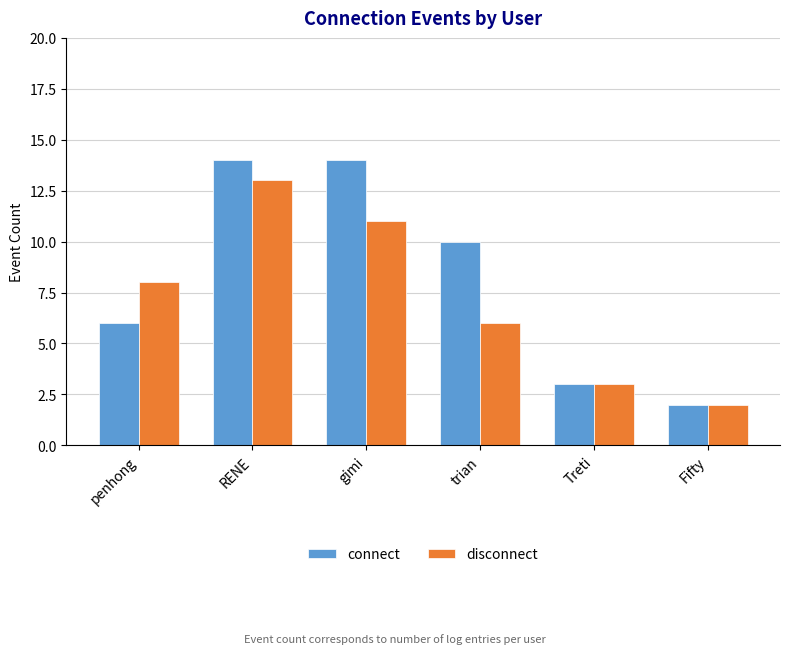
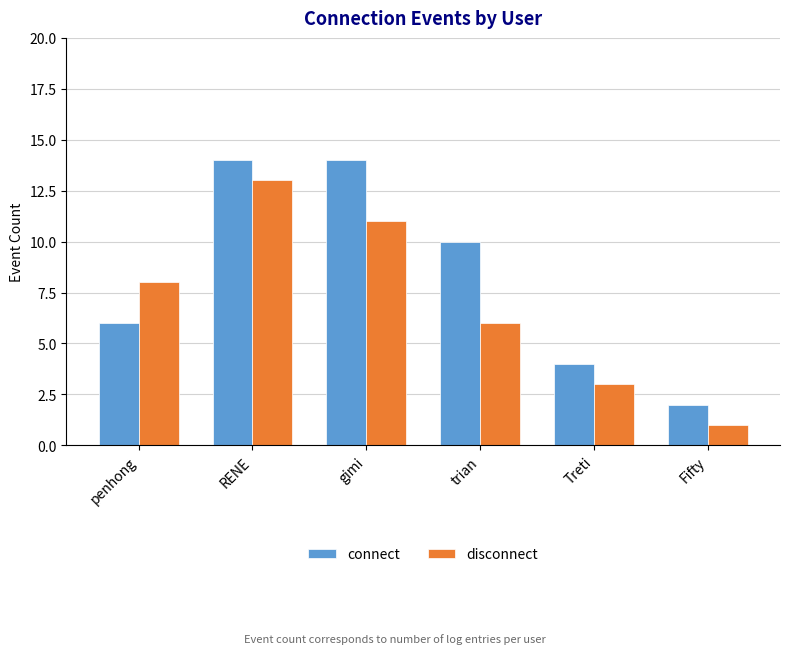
  {
    "connect": {
      "penhong": 6,
      "RENE": 14,
      "gimi": 14,
      "trian": 10,
-     "Treti": 3,
+     "Treti": 4,
      "Fifty": 2
    },
    "disconnect": {
      "penhong": 8,
      "RENE": 13,
      "gimi": 11,
      "trian": 6,
      "Treti": 3,
-     "Fifty": 2
+     "Fifty": 1
    }
  }
